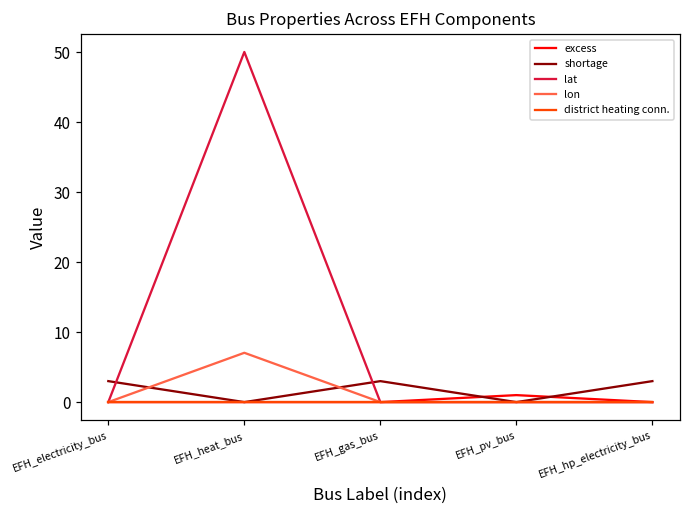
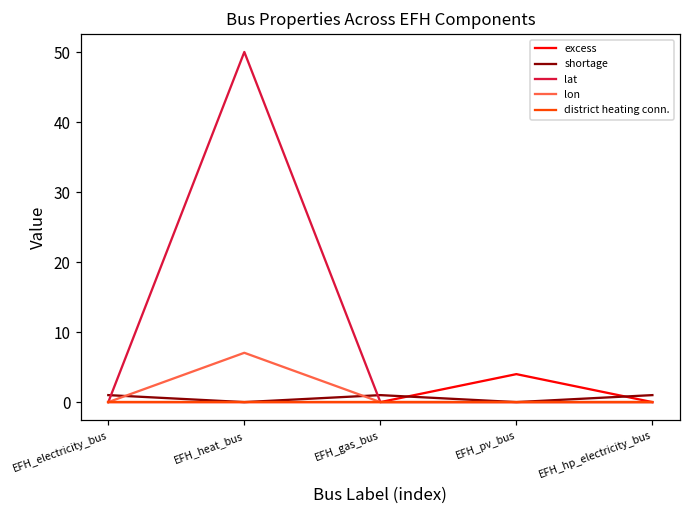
  {
    "excess": {
-     "EFH_pv_bus": 1
+     "EFH_pv_bus": 4
    },
    "shortage": {
-     "EFH_electricity_bus": 3,
-     "EFH_gas_bus": 3,
-     "EFH_hp_electricity_bus": 3
+     "EFH_electricity_bus": 1,
+     "EFH_gas_bus": 1,
+     "EFH_hp_electricity_bus": 1
    },
    "lat": {
      "EFH_heat_bus": 50
    },
    "lon": {
      "EFH_heat_bus": 7
    }
  }
